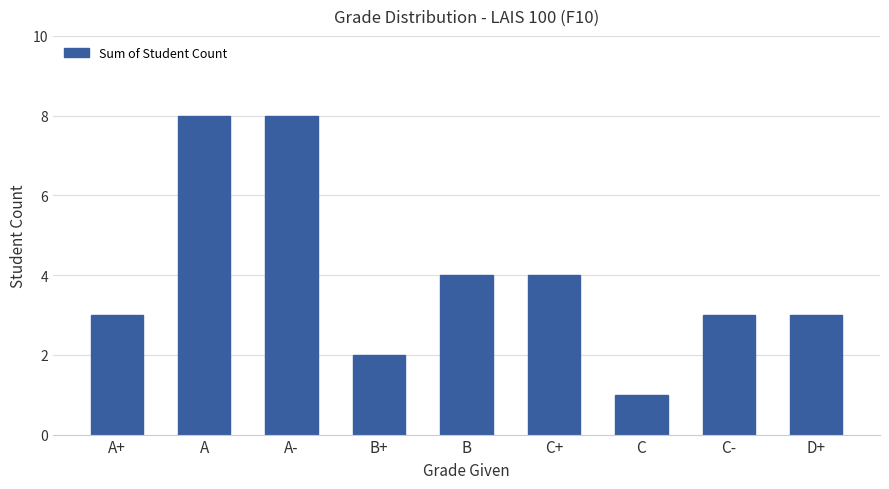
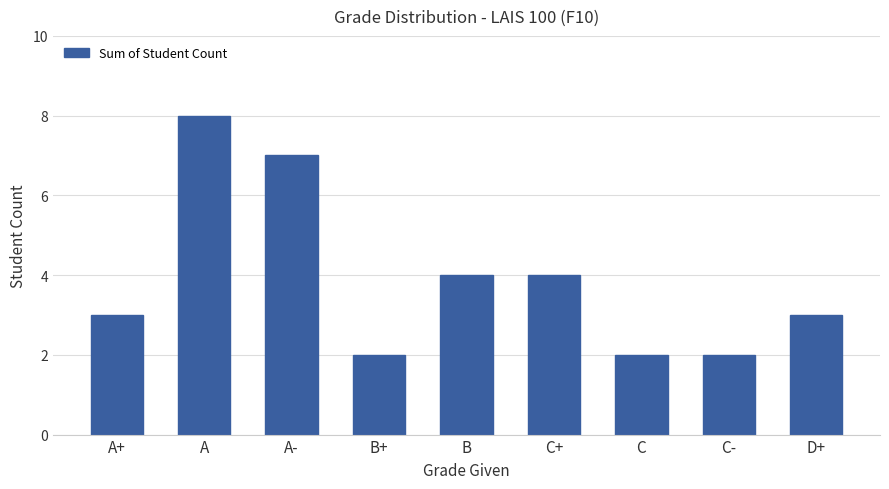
  {
    "A+": 3,
    "A": 8,
-   "A-": 8,
+   "A-": 7,
    "B+": 2,
    "B": 4,
    "C+": 4,
-   "C": 1,
-   "C-": 3,
+   "C": 2,
+   "C-": 2,
    "D+": 3
  }
